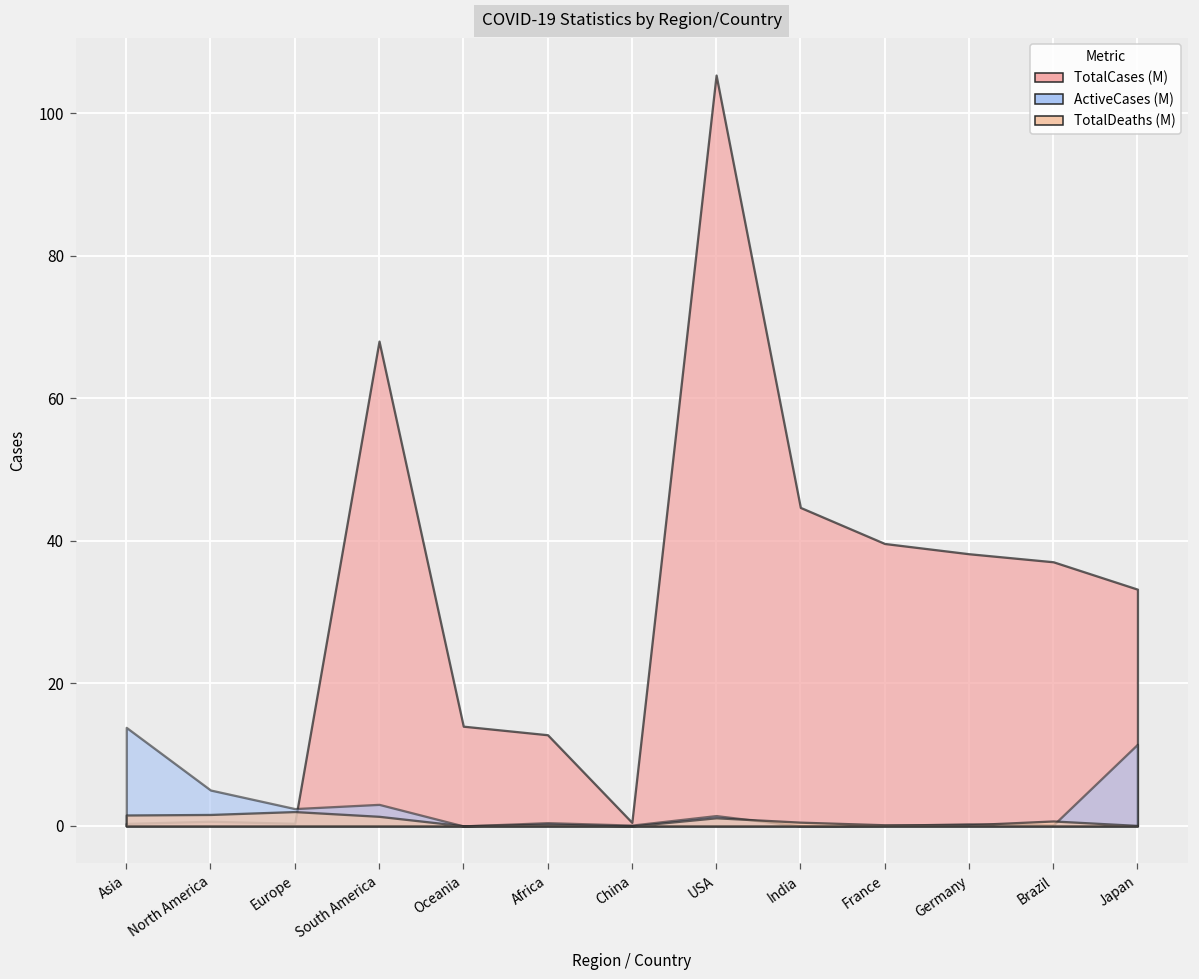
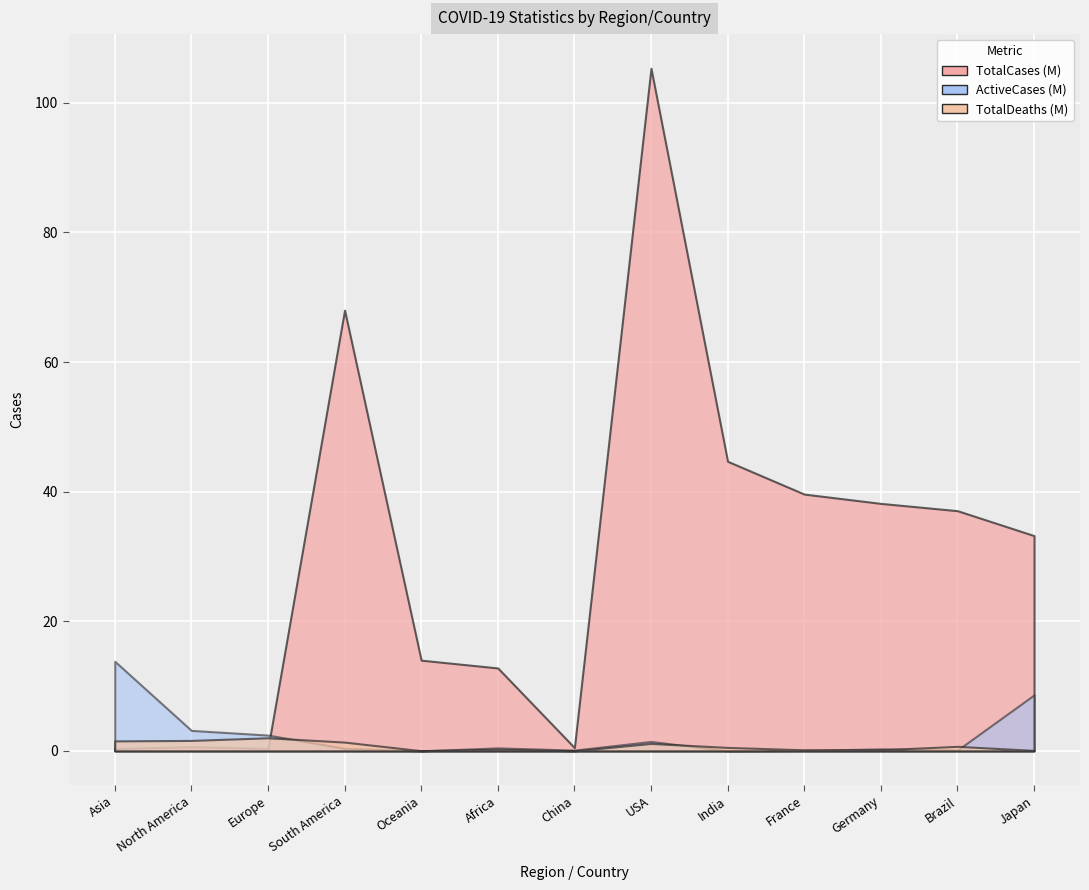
  {
    "ActiveCases (M)": {
      "Asia": 14,
-     "North America": 5,
+     "North America": 3,
      "Europe": 2,
-     "South America": 3,
-     "Japan": 11
+     "South America": 0,
+     "Japan": 9
    }
  }
